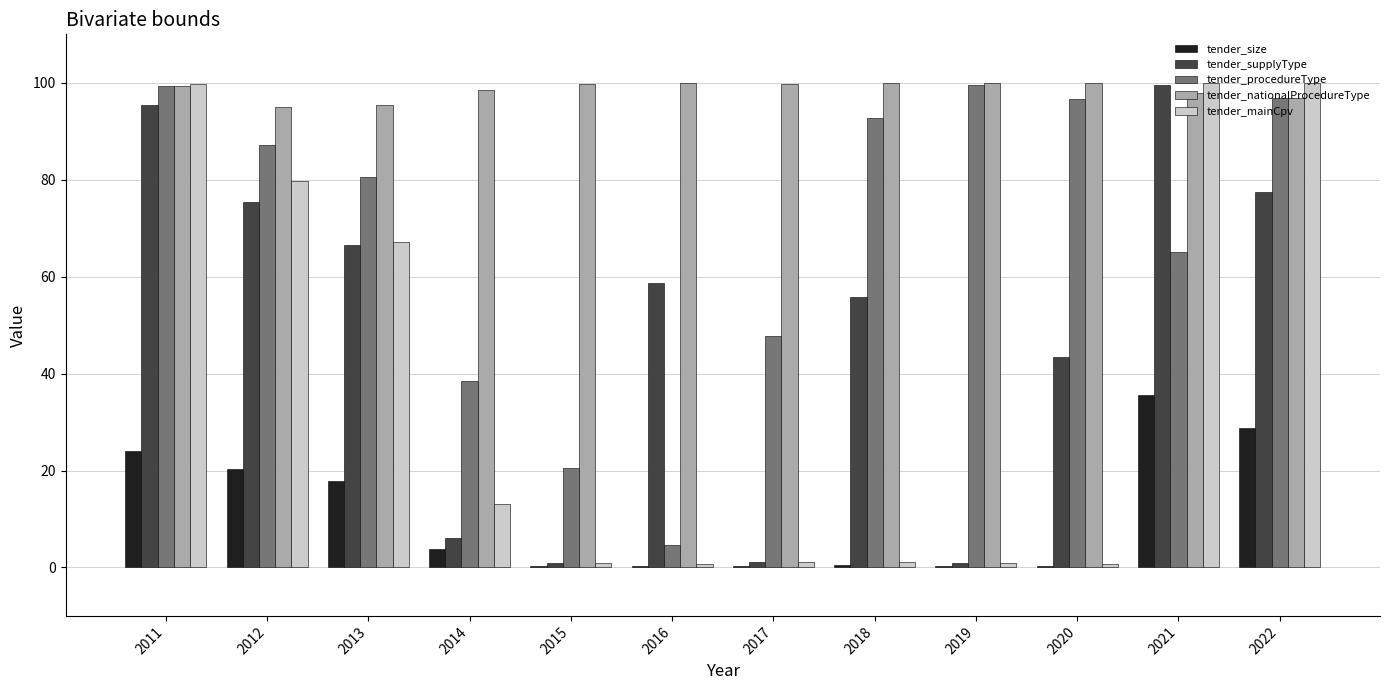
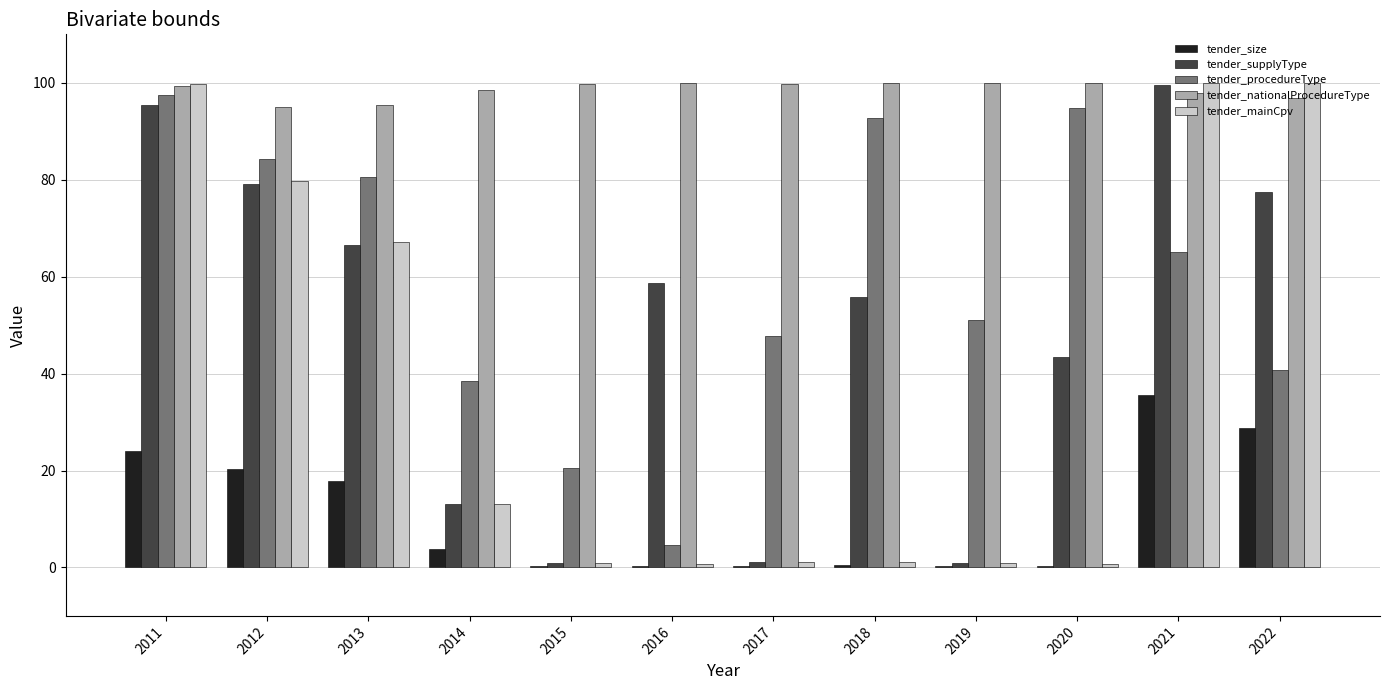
  {
    "tender_size": {
      "2011": 24,
      "2012": 20,
      "2013": 18,
      "2014": 4,
      "2021": 36,
      "2022": 29
    },
    "tender_supplyType": {
      "2011": 96,
-     "2012": 75,
+     "2012": 79,
      "2013": 66,
-     "2014": 6,
+     "2014": 13,
      "2015": 1,
      "2016": 59,
      "2017": 1,
      "2018": 56,
      "2019": 1,
      "2020": 43,
      "2021": 100,
      "2022": 78
    },
    "tender_procedureType": {
-     "2011": 99,
-     "2012": 87,
+     "2011": 97,
+     "2012": 84,
      "2013": 80,
      "2014": 38,
      "2015": 20,
      "2016": 5,
      "2017": 48,
      "2018": 93,
-     "2019": 100,
-     "2020": 97,
+     "2019": 51,
+     "2020": 95,
      "2021": 65,
-     "2022": 97
+     "2022": 41
    }
  }
